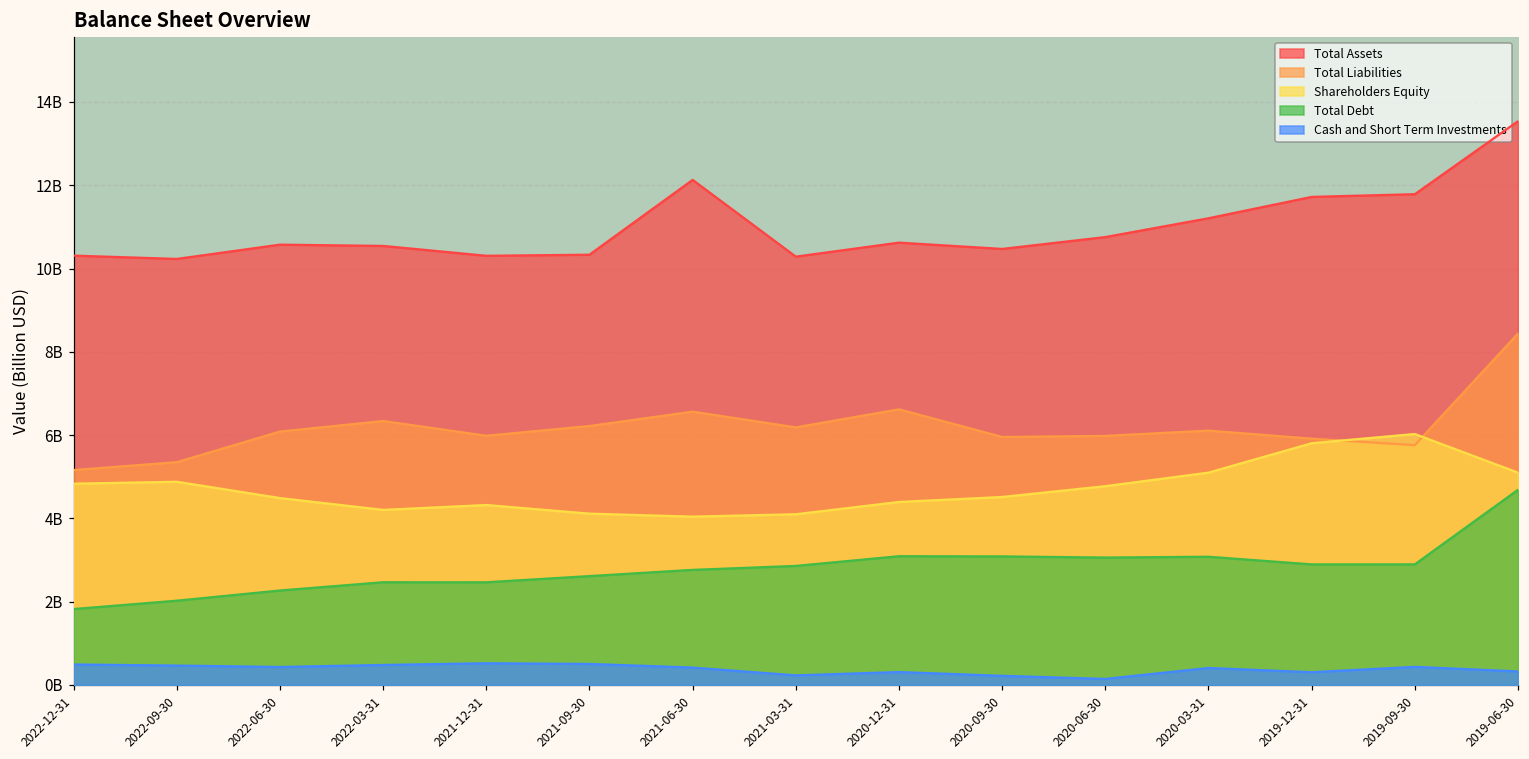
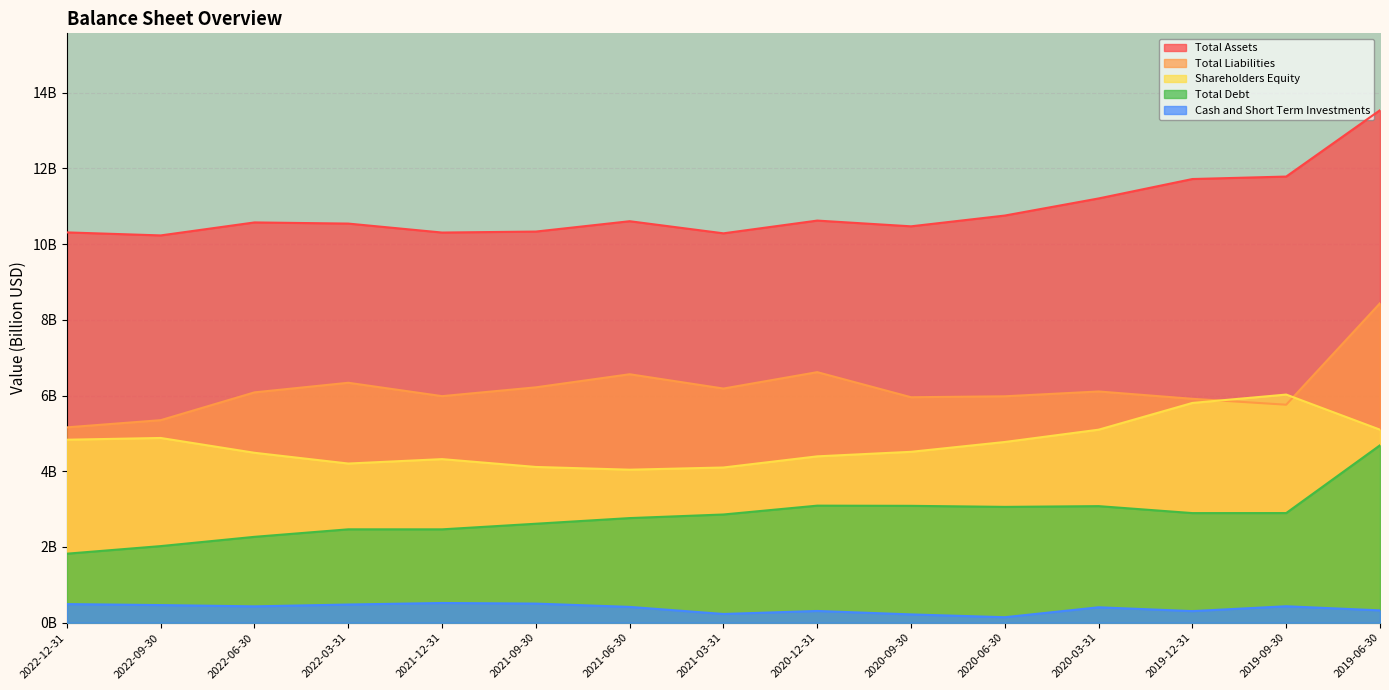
  {
    "Total Assets": {
      "2022-12-31": 10300000000,
      "2022-09-30": 10200000000,
      "2022-06-30": 10600000000,
      "2022-03-31": 10500000000,
      "2021-12-31": 10300000000,
      "2021-09-30": 10300000000,
-     "2021-06-30": 12100000000,
+     "2021-06-30": 10600000000,
      "2021-03-31": 10300000000,
      "2020-12-31": 10600000000,
      "2020-09-30": 10500000000,
      "2020-06-30": 10800000000,
      "2020-03-31": 11200000000,
      "2019-12-31": 11700000000,
      "2019-09-30": 11800000000,
      "2019-06-30": 13500000000
    },
    "Total Liabilities": {
      "2022-12-31": 5200000000,
      "2022-09-30": 5300000000,
      "2022-06-30": 6100000000,
      "2022-03-31": 6300000000,
      "2021-12-31": 6000000000,
      "2021-09-30": 6200000000,
      "2021-06-30": 6600000000,
      "2021-03-31": 6200000000,
      "2020-12-31": 6600000000,
      "2020-09-30": 6000000000,
      "2020-06-30": 6000000000,
      "2020-03-31": 6100000000,
      "2019-12-31": 5900000000,
      "2019-09-30": 5800000000,
      "2019-06-30": 8400000000
    },
    "Shareholders Equity": {
      "2022-12-31": 4800000000,
      "2022-09-30": 4900000000,
      "2022-06-30": 4500000000,
      "2022-03-31": 4200000000,
      "2021-12-31": 4300000000,
      "2021-09-30": 4100000000,
      "2021-06-30": 4000000000,
      "2021-03-31": 4100000000,
      "2020-12-31": 4400000000,
      "2020-09-30": 4500000000,
      "2020-06-30": 4800000000,
      "2020-03-31": 5100000000,
      "2019-12-31": 5800000000,
      "2019-09-30": 6000000000,
      "2019-06-30": 5100000000
    },
    "Total Debt": {
      "2022-12-31": 1800000000,
      "2022-09-30": 2000000000,
      "2022-06-30": 2300000000,
      "2022-03-31": 2500000000,
      "2021-12-31": 2500000000,
      "2021-09-30": 2600000000,
      "2021-06-30": 2800000000,
      "2021-03-31": 2900000000,
      "2020-12-31": 3100000000,
      "2020-09-30": 3100000000,
      "2020-06-30": 3100000000,
      "2020-03-31": 3100000000,
      "2019-12-31": 2900000000,
      "2019-09-30": 2900000000,
      "2019-06-30": 4700000000
    },
    "Cash and Short Term Investments": {
      "2022-12-31": 500000000,
      "2022-09-30": 500000000,
      "2022-06-30": 400000000,
      "2022-03-31": 500000000,
      "2021-12-31": 500000000,
      "2021-09-30": 500000000,
      "2021-06-30": 400000000,
      "2021-03-31": 200000000,
      "2020-12-31": 300000000,
      "2020-09-30": 200000000,
      "2020-06-30": 100000000,
      "2020-03-31": 400000000,
      "2019-12-31": 300000000,
      "2019-09-30": 400000000,
      "2019-06-30": 300000000
    }
  }
